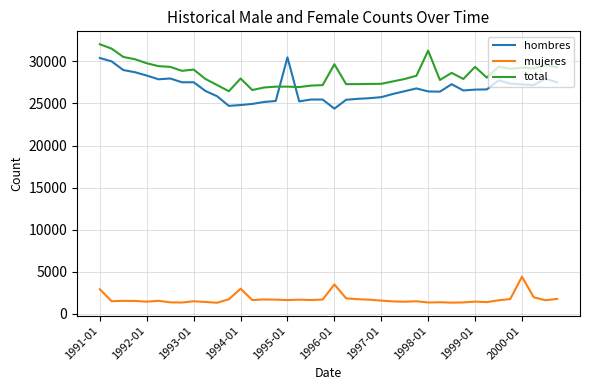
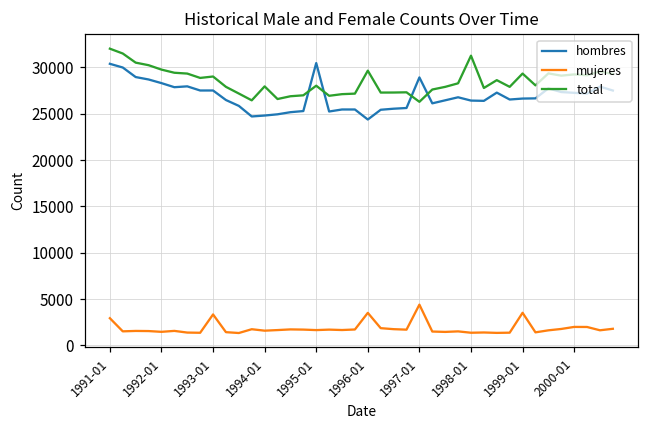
  {
    "hombres": {
      "1991-01": 30000,
      "1992-01": 28000,
      "1993-01": 28000,
      "1994-01": 25000,
      "1995-01": 30000,
      "1996-01": 24000,
-     "1997-01": 26000,
+     "1997-01": 29000,
      "1998-01": 26000,
      "1999-01": 27000
    },
    "mujeres": {
      "1991-01": 3000,
      "1992-01": 1000,
-     "1993-01": 2000,
-     "1994-01": 3000,
+     "1993-01": 3000,
+     "1994-01": 2000,
      "1995-01": 2000,
      "1996-01": 4000,
-     "1997-01": 2000,
+     "1997-01": 4000,
      "1998-01": 1000,
-     "1999-01": 1000,
-     "2000-01": 4000
+     "1999-01": 4000,
+     "2000-01": 2000
    },
    "total": {
      "1991-01": 32000,
      "1992-01": 30000,
      "1993-01": 29000,
      "1994-01": 28000,
-     "1995-01": 27000,
+     "1995-01": 28000,
      "1996-01": 30000,
-     "1997-01": 27000,
+     "1997-01": 26000,
      "1998-01": 31000,
      "1999-01": 29000
    }
  }
